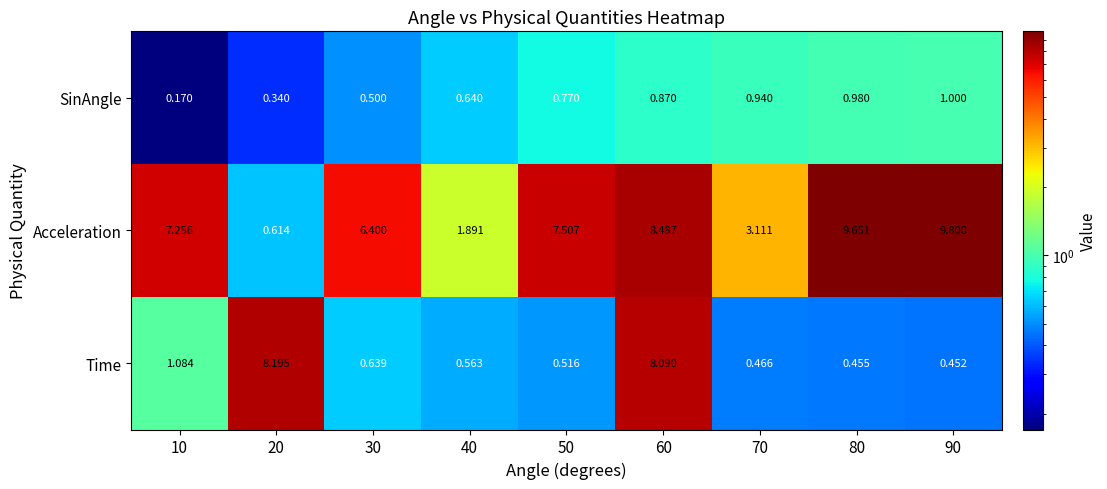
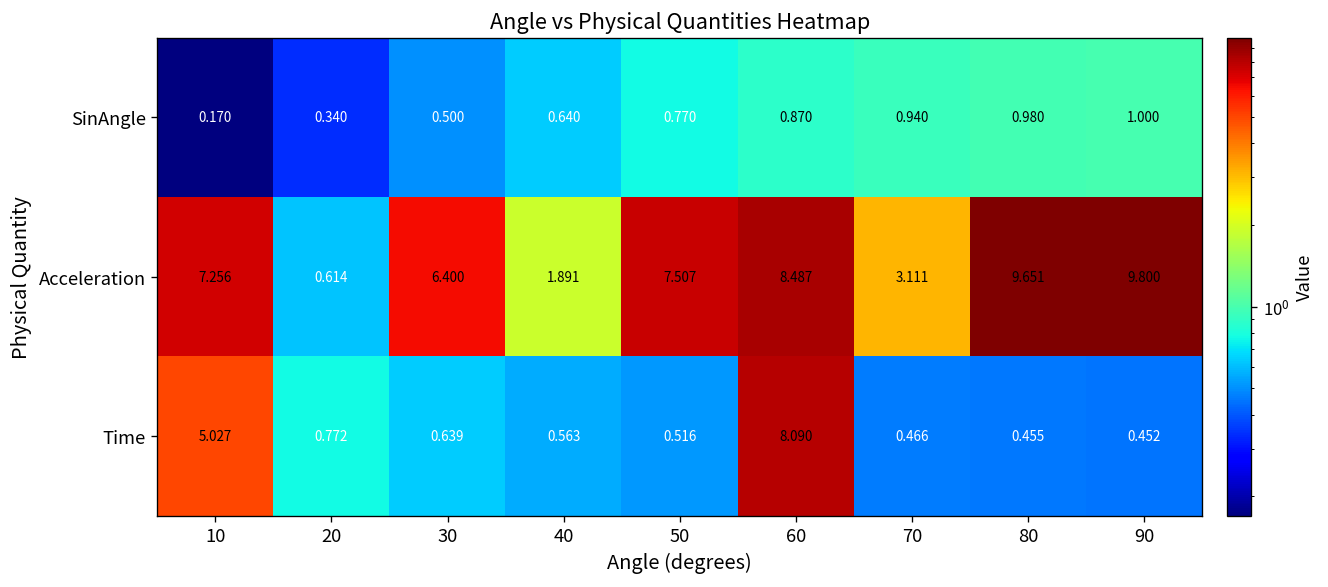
  {
    "SinAngle": {
      "10": 0.170,
      "20": 0.340,
      "30": 0.500,
      "40": 0.640,
      "50": 0.770,
      "60": 0.870,
      "70": 0.940,
      "80": 0.980,
      "90": 1.000
    },
    "Acceleration": {
      "10": 7.256,
      "20": 0.614,
      "30": 6.400,
      "40": 1.891,
      "50": 7.507,
      "60": 8.487,
      "70": 3.111,
      "80": 9.651,
      "90": 9.800
    },
    "Time": {
-     "10": 1.084,
-     "20": 8.195,
+     "10": 5.027,
+     "20": 0.772,
      "30": 0.639,
      "40": 0.563,
      "50": 0.516,
      "60": 8.090,
      "70": 0.466,
      "80": 0.455,
      "90": 0.452
    }
  }
